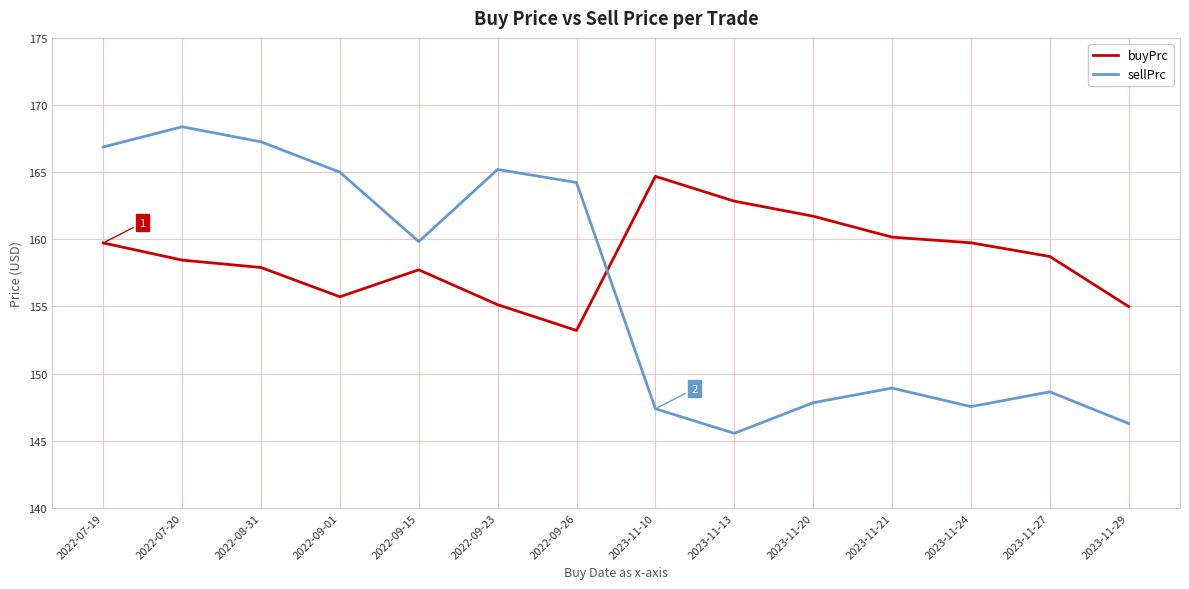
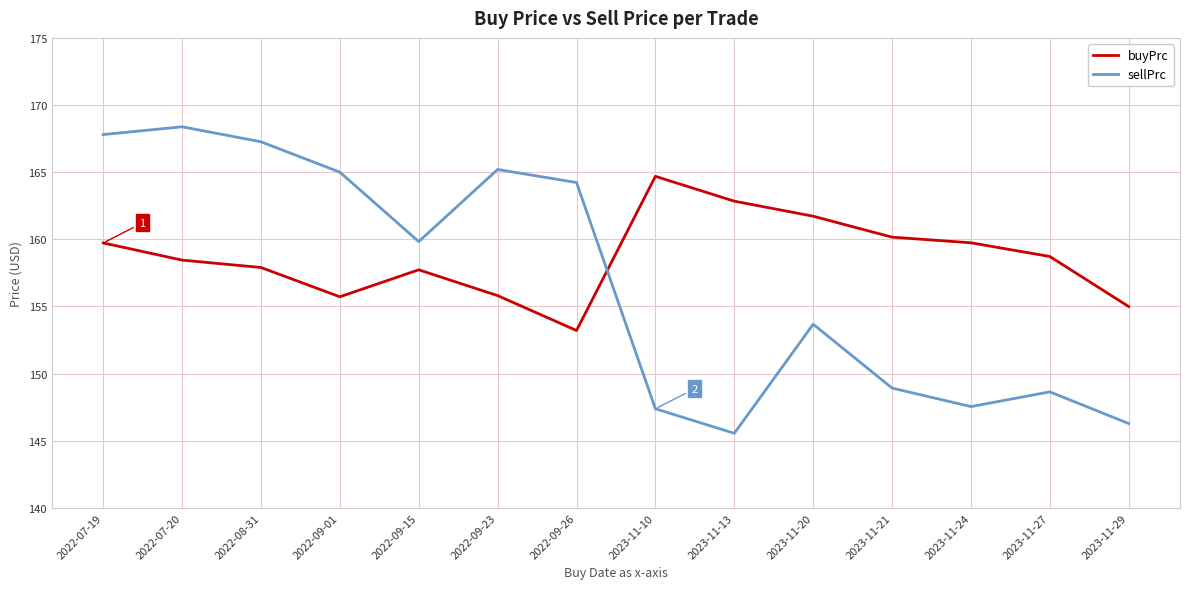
  {
    "buyPrc": {
      "2022-07-19": 159.7,
      "2022-07-20": 158.4,
      "2022-08-31": 157.9,
      "2022-09-01": 155.7,
      "2022-09-15": 157.7,
-     "2022-09-23": 155.1,
+     "2022-09-23": 155.8,
      "2022-09-26": 153.2,
      "2023-11-10": 164.7,
      "2023-11-13": 162.8,
      "2023-11-20": 161.7,
      "2023-11-21": 160.2,
      "2023-11-24": 159.7,
      "2023-11-27": 158.7,
      "2023-11-29": 155.0
    },
    "sellPrc": {
-     "2022-07-19": 166.9,
+     "2022-07-19": 167.8,
      "2022-07-20": 168.4,
      "2022-08-31": 167.3,
      "2022-09-01": 165.0,
      "2022-09-15": 159.8,
      "2022-09-23": 165.2,
      "2022-09-26": 164.2,
      "2023-11-10": 147.4,
      "2023-11-13": 145.6,
-     "2023-11-20": 147.8,
+     "2023-11-20": 153.7,
      "2023-11-21": 148.9,
      "2023-11-24": 147.5,
      "2023-11-27": 148.6,
      "2023-11-29": 146.3
    }
  }
